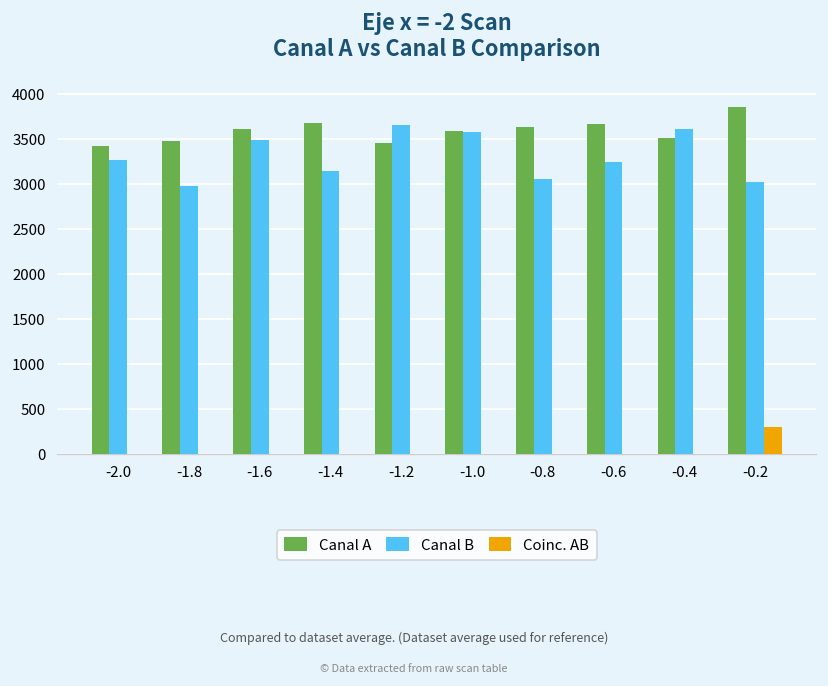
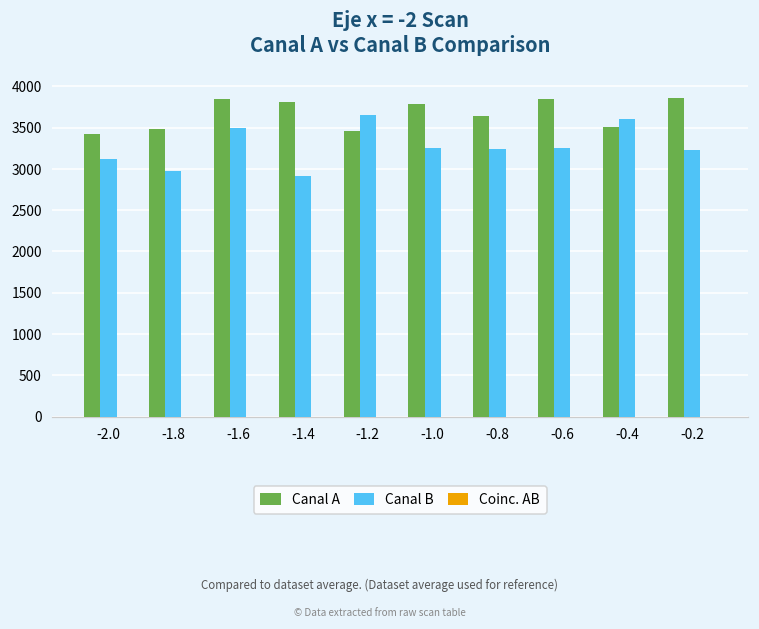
  {
    "Canal A": {
      "-2.0": 3400,
      "-1.8": 3500,
-     "-1.6": 3600,
-     "-1.4": 3700,
+     "-1.6": 3800,
+     "-1.4": 3800,
      "-1.2": 3500,
-     "-1.0": 3600,
+     "-1.0": 3800,
      "-0.8": 3600,
-     "-0.6": 3700,
+     "-0.6": 3800,
      "-0.4": 3500,
      "-0.2": 3900
    },
    "Canal B": {
-     "-2.0": 3300,
+     "-2.0": 3100,
      "-1.8": 3000,
      "-1.6": 3500,
-     "-1.4": 3200,
+     "-1.4": 2900,
      "-1.2": 3700,
-     "-1.0": 3600,
-     "-0.8": 3100,
+     "-1.0": 3300,
+     "-0.8": 3200,
      "-0.6": 3200,
      "-0.4": 3600,
-     "-0.2": 3000
+     "-0.2": 3200
    },
    "Coinc. AB": {
      "-2.0": 0,
      "-1.8": 0,
      "-1.6": 0,
      "-1.4": 0,
      "-1.2": 0,
      "-1.0": 0,
      "-0.8": 0,
      "-0.6": 0,
      "-0.4": 0,
-     "-0.2": 300
+     "-0.2": 0
    }
  }
